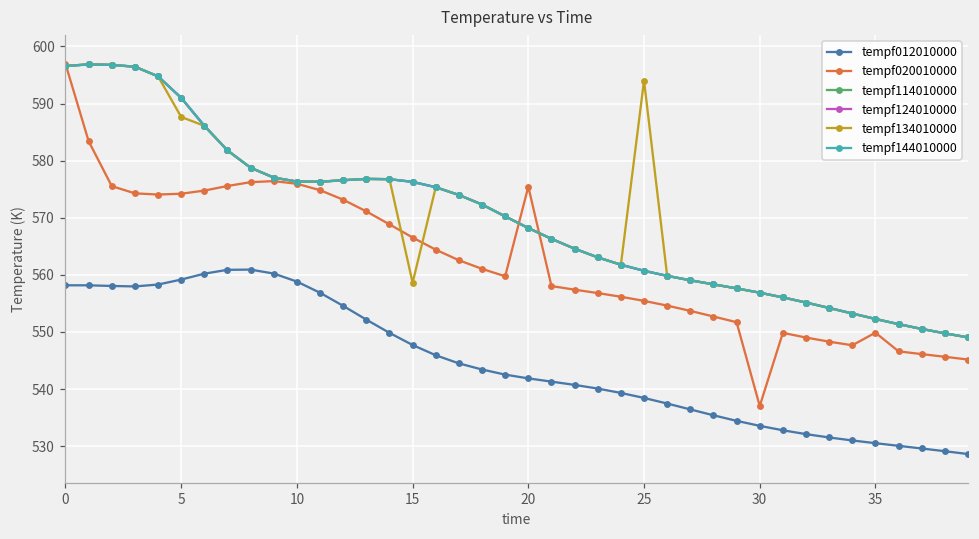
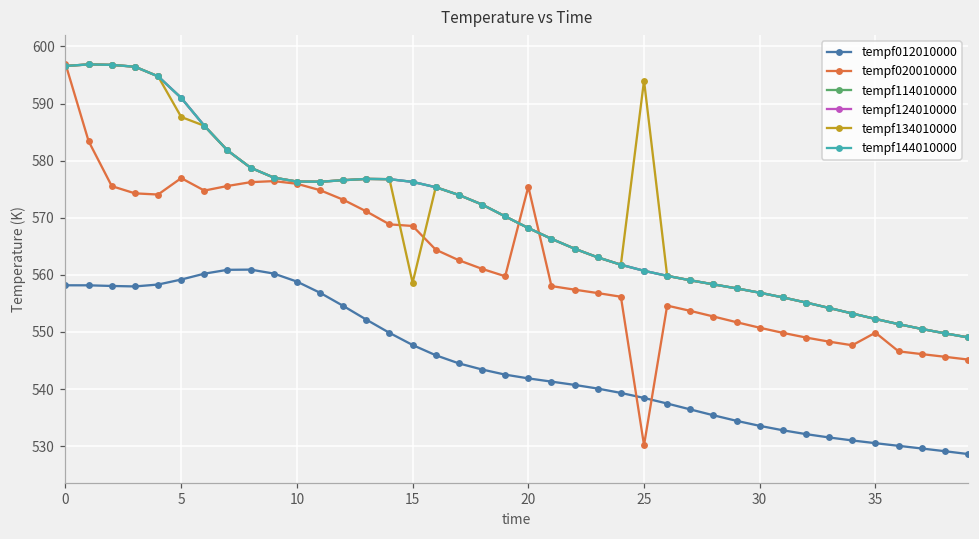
  {
    "tempf020010000": {
-     "5": 574,
-     "15": 567,
+     "5": 577,
+     "15": 569,
      "20": 575,
-     "25": 555,
-     "30": 537,
+     "25": 530,
+     "30": 551,
      "35": 550
    },
    "tempf134010000": {
      "5": 588,
      "15": 559,
      "25": 594
    }
  }
